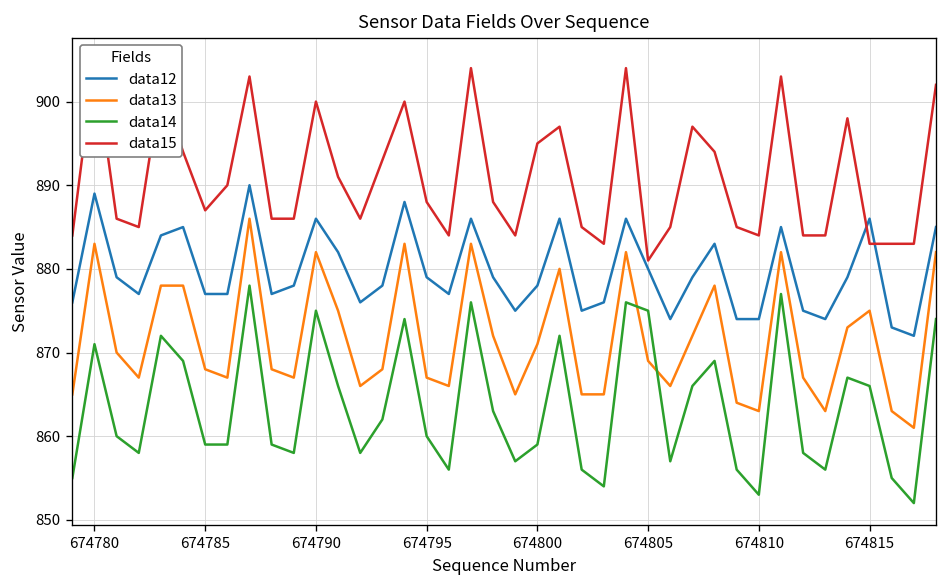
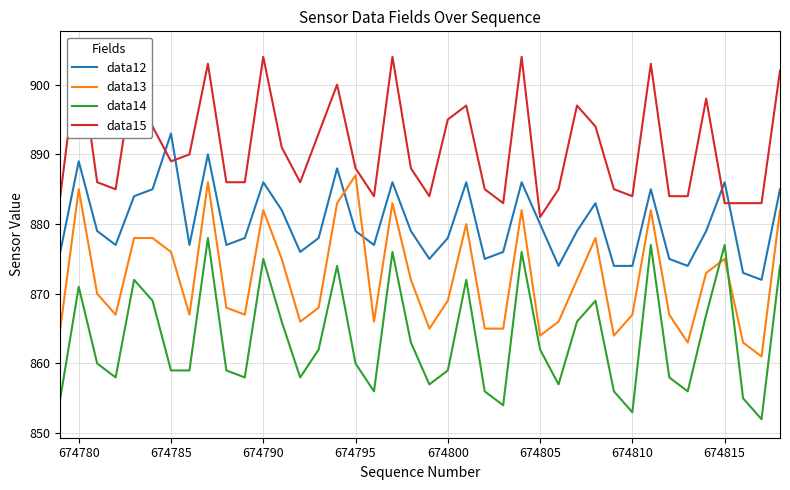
  {
    "data12": {
      "674780": 889,
-     "674785": 877,
+     "674785": 893,
      "674790": 886,
      "674795": 879,
      "674800": 878,
      "674805": 880,
      "674810": 874,
      "674815": 886
    },
    "data13": {
-     "674780": 883,
-     "674785": 868,
+     "674780": 885,
+     "674785": 876,
      "674790": 882,
-     "674795": 867,
-     "674800": 871,
-     "674805": 869,
-     "674810": 863,
+     "674795": 887,
+     "674800": 869,
+     "674805": 864,
+     "674810": 867,
      "674815": 875
    },
    "data14": {
      "674780": 871,
      "674785": 859,
      "674790": 875,
      "674795": 860,
      "674800": 859,
-     "674805": 875,
+     "674805": 862,
      "674810": 853,
-     "674815": 866
+     "674815": 877
    },
    "data15": {
-     "674785": 887,
-     "674790": 900,
+     "674785": 889,
+     "674790": 904,
      "674795": 888,
      "674800": 895,
      "674805": 881,
      "674810": 884,
      "674815": 883
    }
  }
